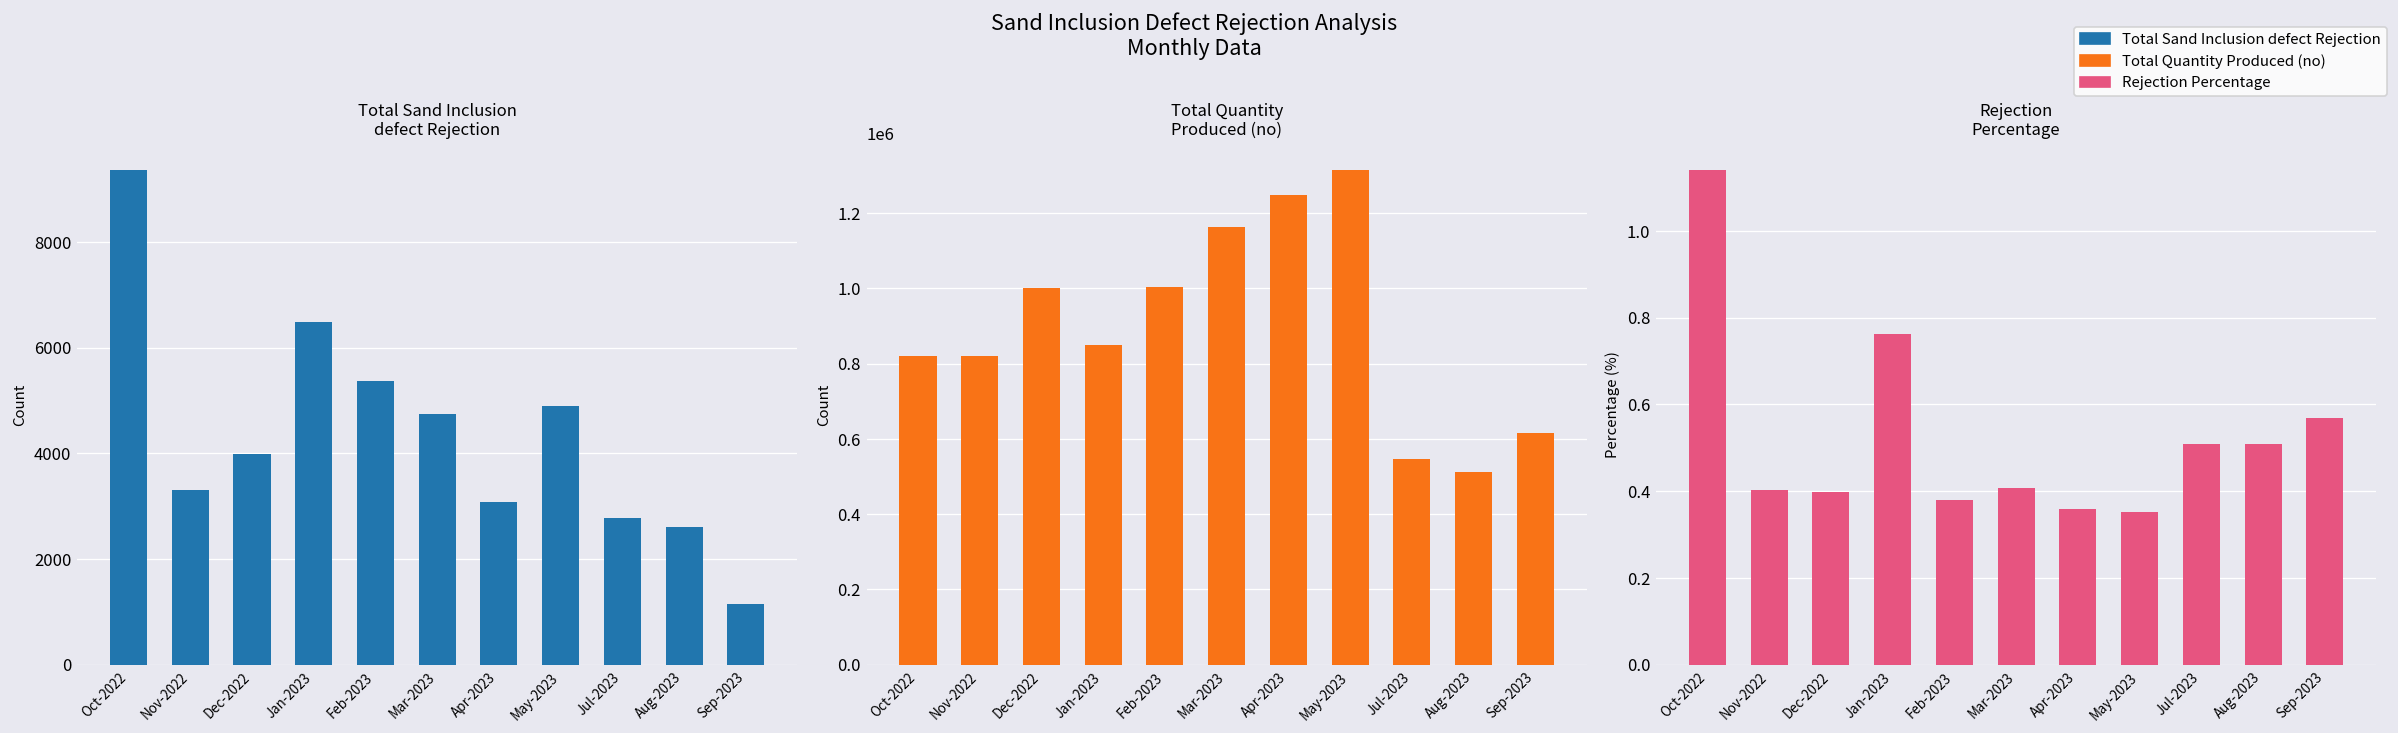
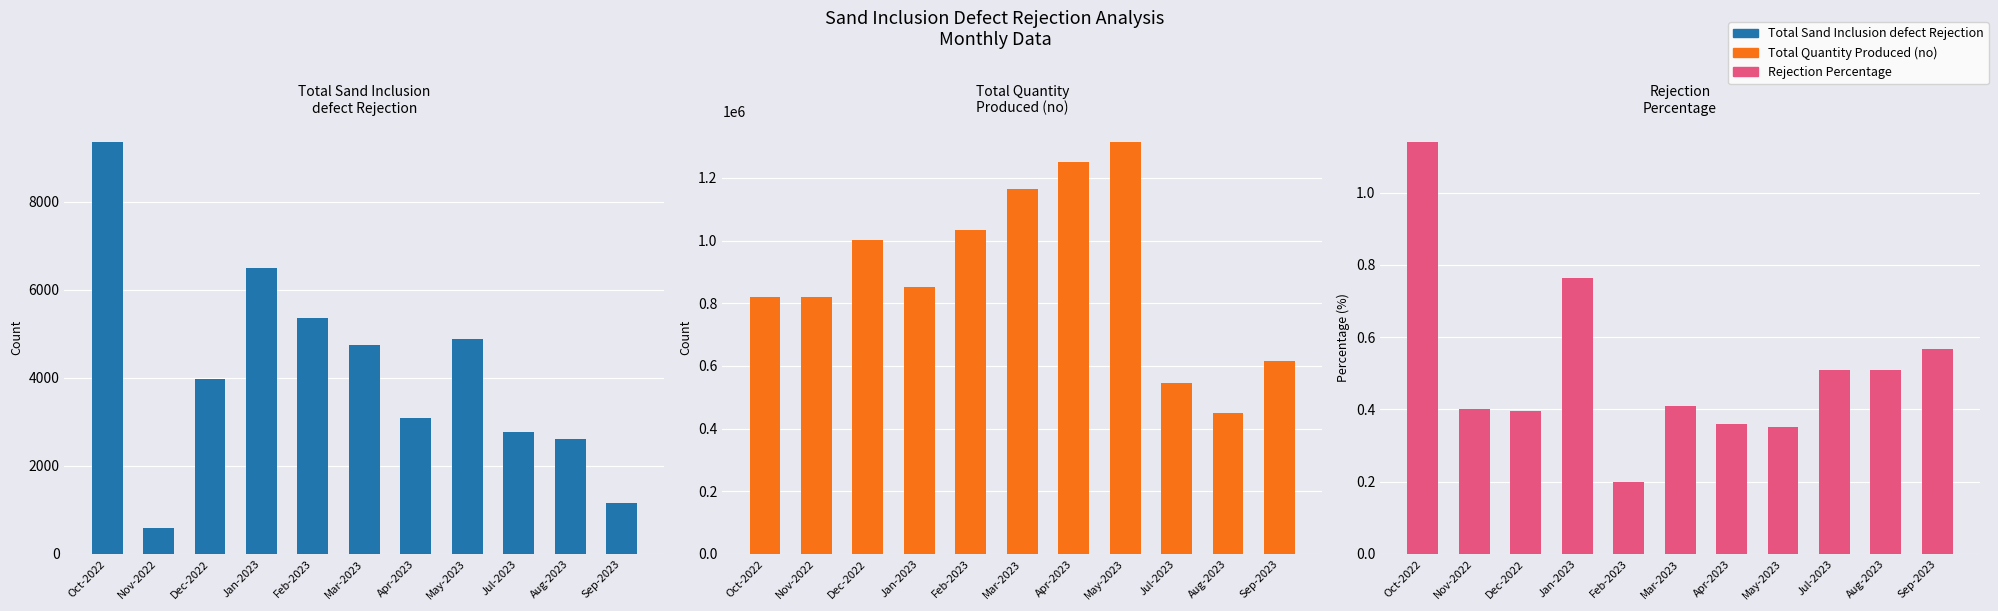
  {
    "Total Sand Inclusion defect Rejection": {
      "Oct-2022": 9400,
-     "Nov-2022": 3300,
+     "Nov-2022": 600,
      "Dec-2022": 4000,
      "Jan-2023": 6500,
      "Feb-2023": 5400,
      "Mar-2023": 4700,
      "Apr-2023": 3100,
      "May-2023": 4900,
      "Jul-2023": 2800,
      "Aug-2023": 2600,
      "Sep-2023": 1200
    },
    "Total Quantity Produced (no)": {
      "Oct-2022": 820000,
      "Nov-2022": 820000,
      "Dec-2022": 1000000,
      "Jan-2023": 850000,
-     "Feb-2023": 1000000,
+     "Feb-2023": 1030000,
      "Mar-2023": 1160000,
      "Apr-2023": 1250000,
      "May-2023": 1320000,
      "Jul-2023": 550000,
-     "Aug-2023": 510000,
+     "Aug-2023": 450000,
      "Sep-2023": 620000
    },
    "Rejection Percentage": {
      "Oct-2022": 1.14,
      "Nov-2022": 0.40,
      "Dec-2022": 0.40,
      "Jan-2023": 0.76,
-     "Feb-2023": 0.38,
+     "Feb-2023": 0.20,
      "Mar-2023": 0.41,
      "Apr-2023": 0.36,
      "May-2023": 0.35,
      "Jul-2023": 0.51,
      "Aug-2023": 0.51,
      "Sep-2023": 0.57
    }
  }
